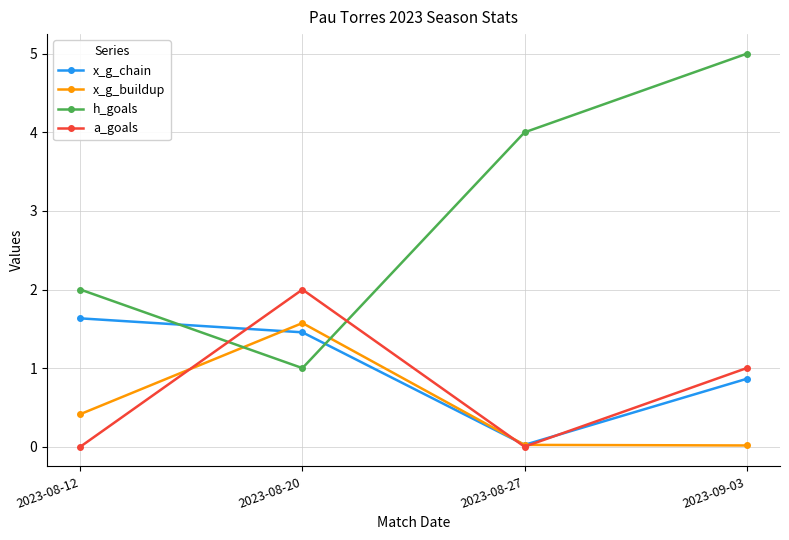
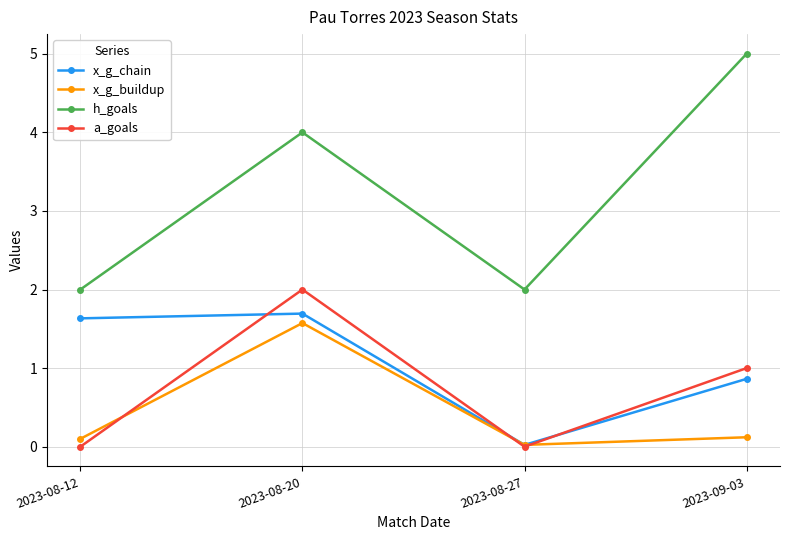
  {
    "x_g_chain": {
      "2023-08-12": 1.6,
-     "2023-08-20": 1.5,
+     "2023-08-20": 1.7,
      "2023-09-03": 0.9
    },
    "x_g_buildup": {
-     "2023-08-12": 0.4,
+     "2023-08-12": 0.1,
      "2023-08-20": 1.6,
-     "2023-09-03": 0.0
+     "2023-09-03": 0.1
    },
    "h_goals": {
      "2023-08-12": 2,
-     "2023-08-20": 1,
-     "2023-08-27": 4,
+     "2023-08-20": 4,
+     "2023-08-27": 2,
      "2023-09-03": 5
    },
    "a_goals": {
      "2023-08-12": 0.0,
      "2023-08-20": 2.0,
      "2023-09-03": 1.0
    }
  }
